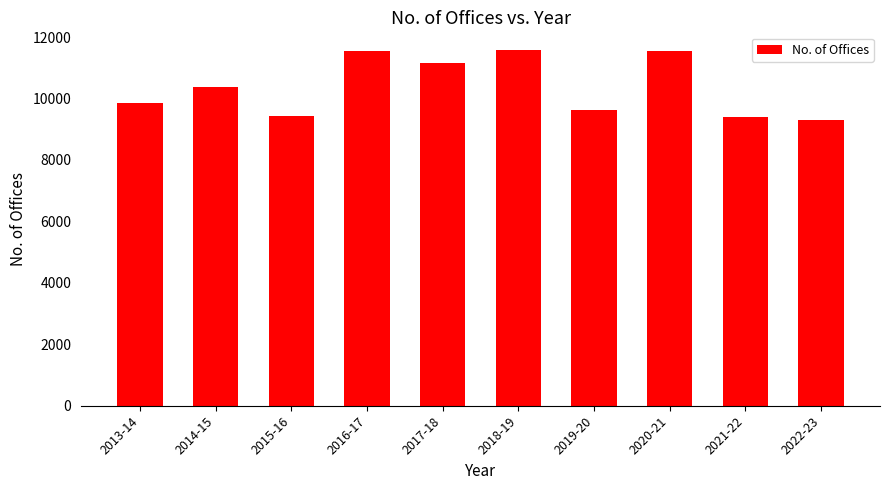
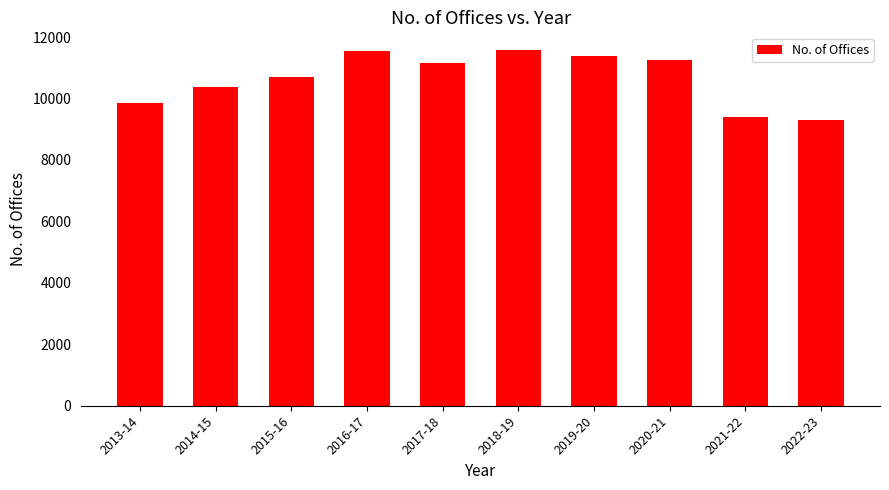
  {
    "2013-14": 9900,
    "2014-15": 10400,
-   "2015-16": 9400,
+   "2015-16": 10700,
    "2016-17": 11500,
    "2017-18": 11200,
    "2018-19": 11600,
-   "2019-20": 9600,
-   "2020-21": 11500,
+   "2019-20": 11400,
+   "2020-21": 11200,
    "2021-22": 9400,
    "2022-23": 9300
  }
